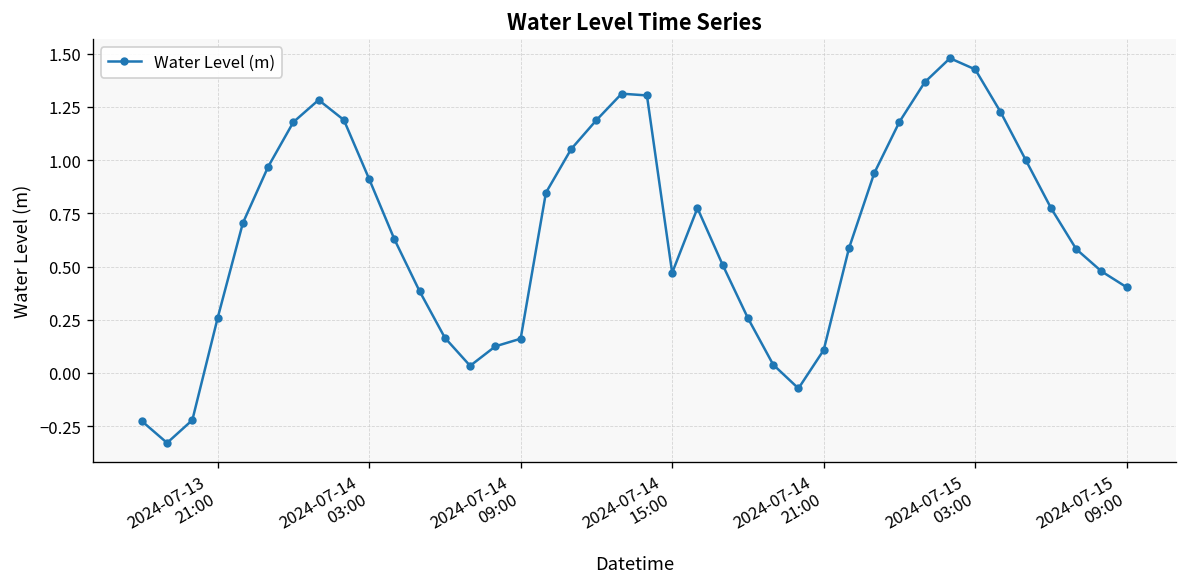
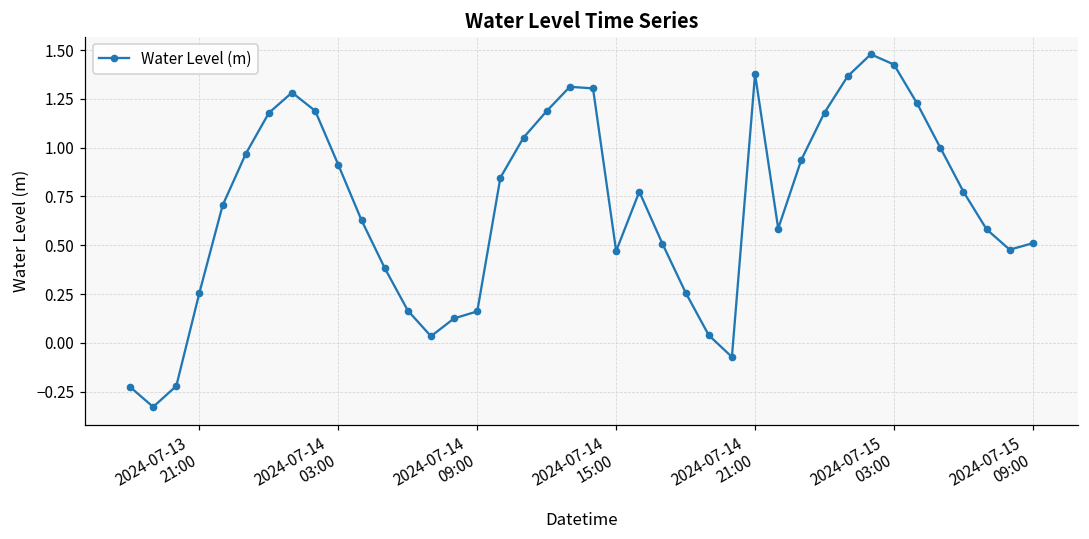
  {
    "2024-07-13 21:00": 0.26,
    "2024-07-14 03:00": 0.91,
    "2024-07-14 09:00": 0.16,
    "2024-07-14 15:00": 0.47,
-   "2024-07-14 21:00": 0.11,
+   "2024-07-14 21:00": 1.38,
    "2024-07-15 03:00": 1.43,
-   "2024-07-15 09:00": 0.40
+   "2024-07-15 09:00": 0.51
  }
